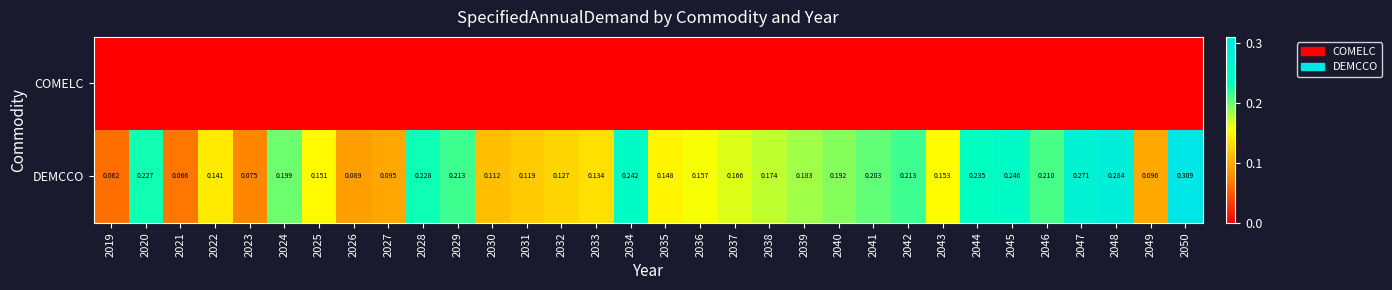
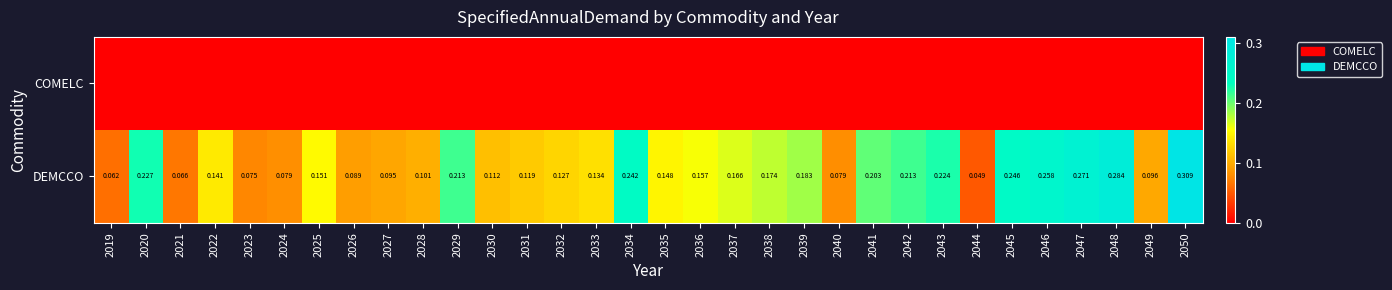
  {
    "DEMCCO": {
      "2019": 0.062,
      "2020": 0.227,
      "2021": 0.066,
      "2022": 0.141,
      "2023": 0.075,
-     "2024": 0.199,
+     "2024": 0.079,
      "2025": 0.151,
      "2026": 0.089,
      "2027": 0.095,
-     "2028": 0.228,
+     "2028": 0.101,
      "2029": 0.213,
      "2030": 0.112,
      "2031": 0.119,
      "2032": 0.127,
      "2033": 0.134,
      "2034": 0.242,
      "2035": 0.148,
      "2036": 0.157,
      "2037": 0.166,
      "2038": 0.174,
      "2039": 0.183,
-     "2040": 0.192,
+     "2040": 0.079,
      "2041": 0.203,
      "2042": 0.213,
-     "2043": 0.153,
-     "2044": 0.235,
+     "2043": 0.224,
+     "2044": 0.049,
      "2045": 0.246,
-     "2046": 0.210,
+     "2046": 0.258,
      "2047": 0.271,
      "2048": 0.284,
      "2049": 0.096,
      "2050": 0.309
    }
  }
